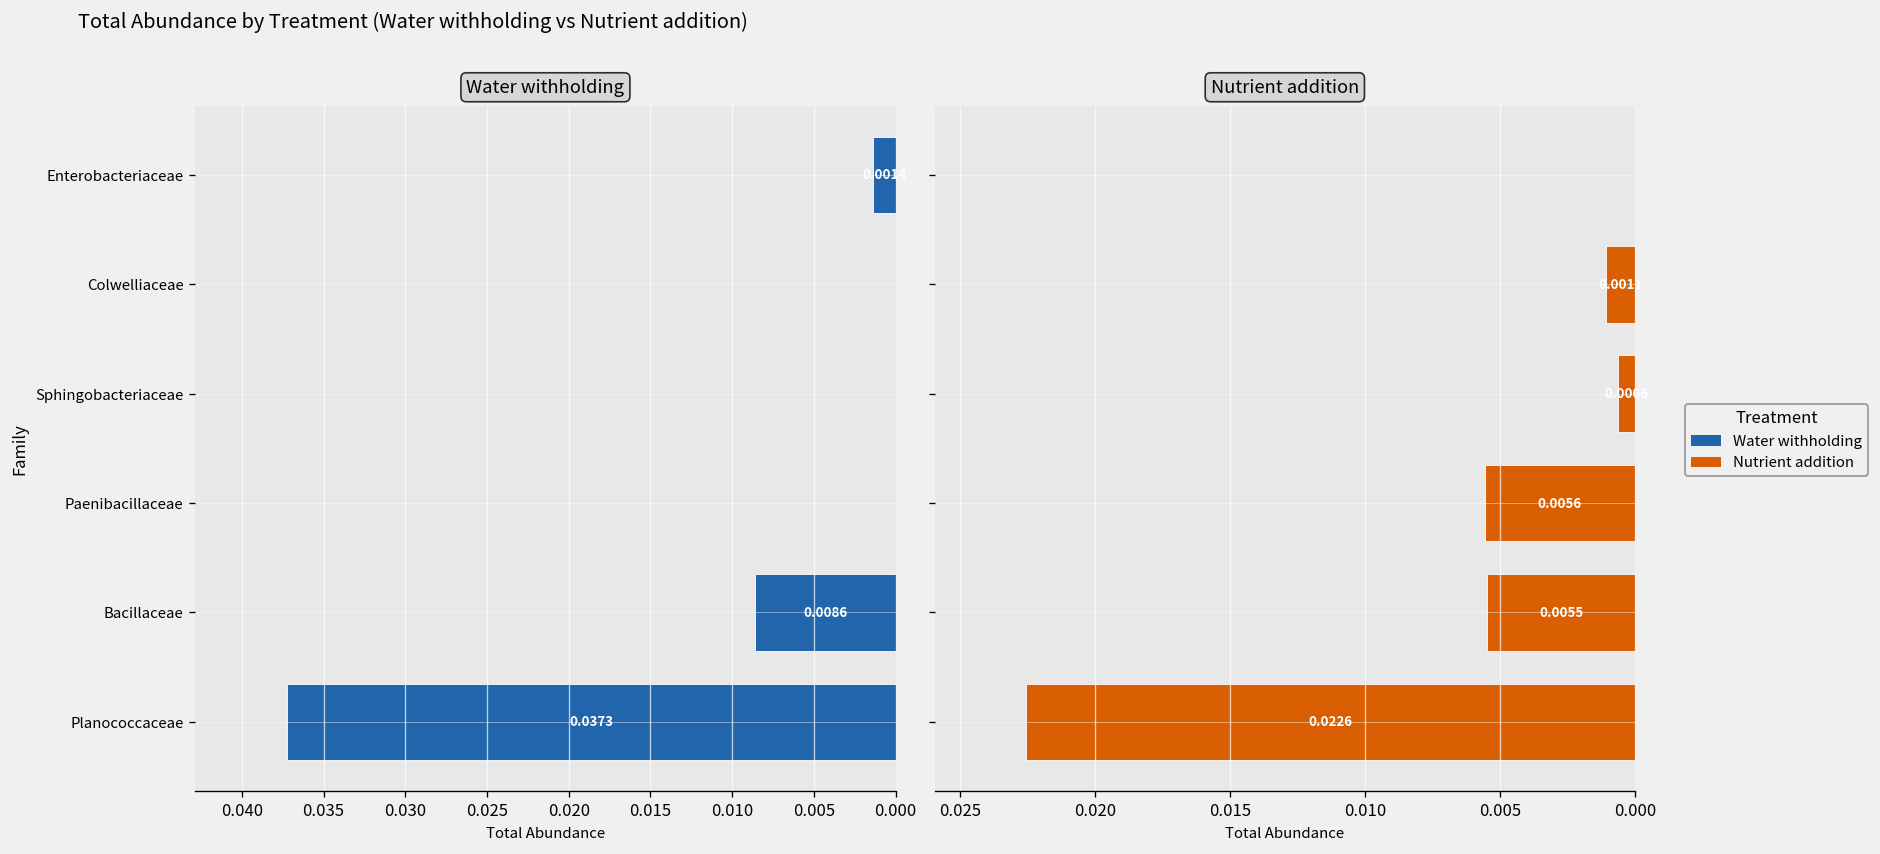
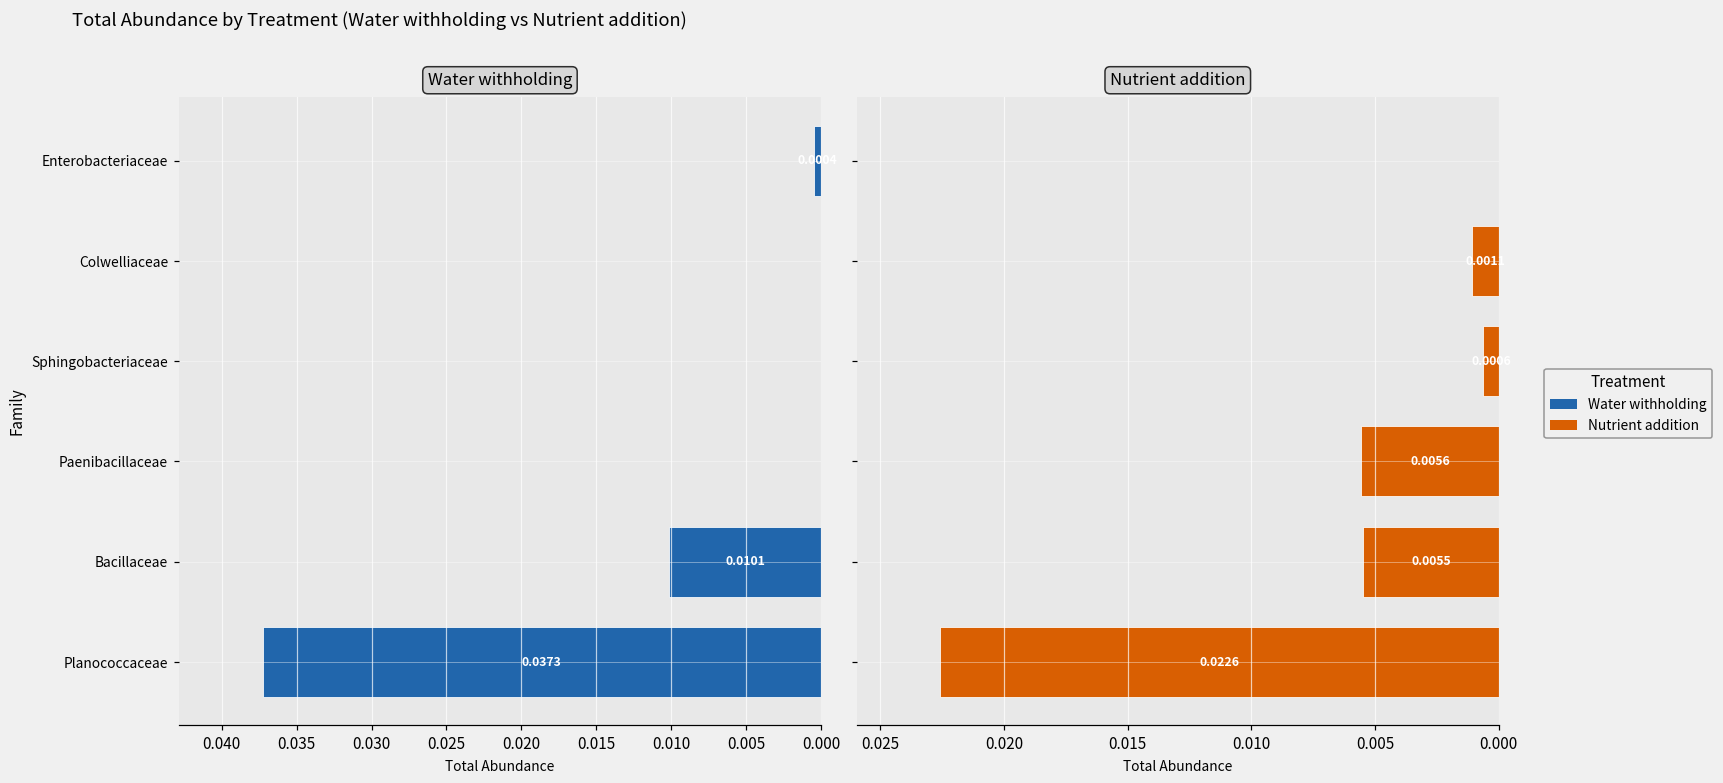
  {
    "Water withholding": {
-     "Enterobacteriaceae": 0.0014,
-     "Bacillaceae": 0.0086,
+     "Enterobacteriaceae": 0.0004,
+     "Bacillaceae": 0.0101,
      "Planococcaceae": 0.0373
    }
  }
